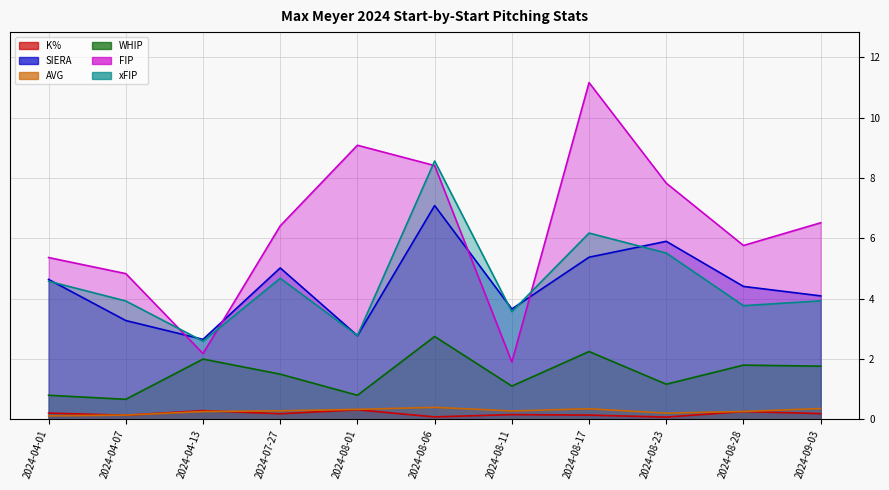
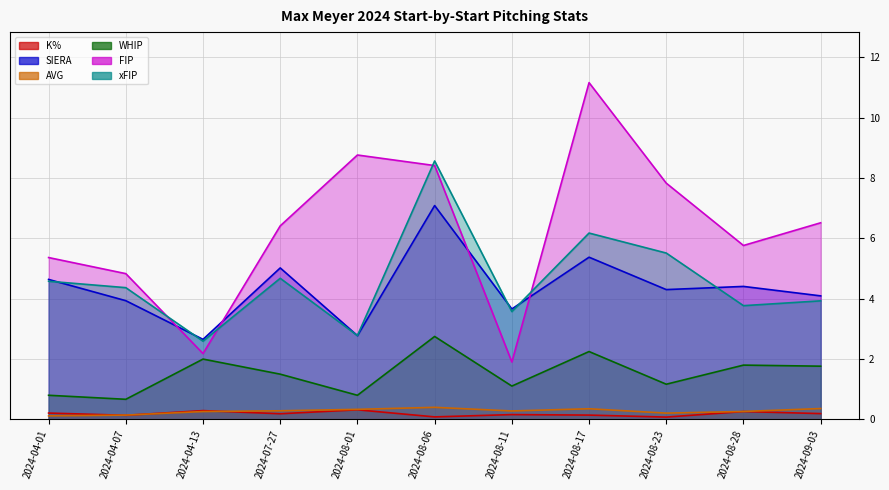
  {
    "SIERA": {
-     "2024-04-07": 3.3,
+     "2024-04-07": 3.9,
      "2024-07-27": 5.0,
      "2024-08-06": 7.1,
      "2024-08-11": 3.7,
      "2024-08-17": 5.4,
-     "2024-08-23": 5.9,
+     "2024-08-23": 4.3,
      "2024-08-28": 4.4,
      "2024-09-03": 4.1
    },
    "WHIP": {
      "2024-04-01": 0.8,
      "2024-04-07": 0.7,
      "2024-04-13": 2.0,
      "2024-07-27": 1.5,
      "2024-08-01": 0.8,
      "2024-08-06": 2.8,
      "2024-08-11": 1.1,
      "2024-08-17": 2.3,
      "2024-08-23": 1.2,
      "2024-08-28": 1.8,
      "2024-09-03": 1.8
    },
    "FIP": {
      "2024-04-01": 5.4,
      "2024-04-07": 4.8,
      "2024-04-13": 2.2,
      "2024-07-27": 6.4,
-     "2024-08-01": 9.1,
+     "2024-08-01": 8.8,
      "2024-08-06": 8.4,
      "2024-08-11": 1.9,
      "2024-08-17": 11.2,
      "2024-08-23": 7.8,
      "2024-08-28": 5.8,
      "2024-09-03": 6.5
    },
    "xFIP": {
-     "2024-04-07": 3.9,
+     "2024-04-07": 4.4,
      "2024-07-27": 4.7,
      "2024-08-06": 8.6,
      "2024-08-11": 3.6,
      "2024-08-17": 6.2,
      "2024-08-23": 5.5,
      "2024-08-28": 3.8,
      "2024-09-03": 3.9
    }
  }
